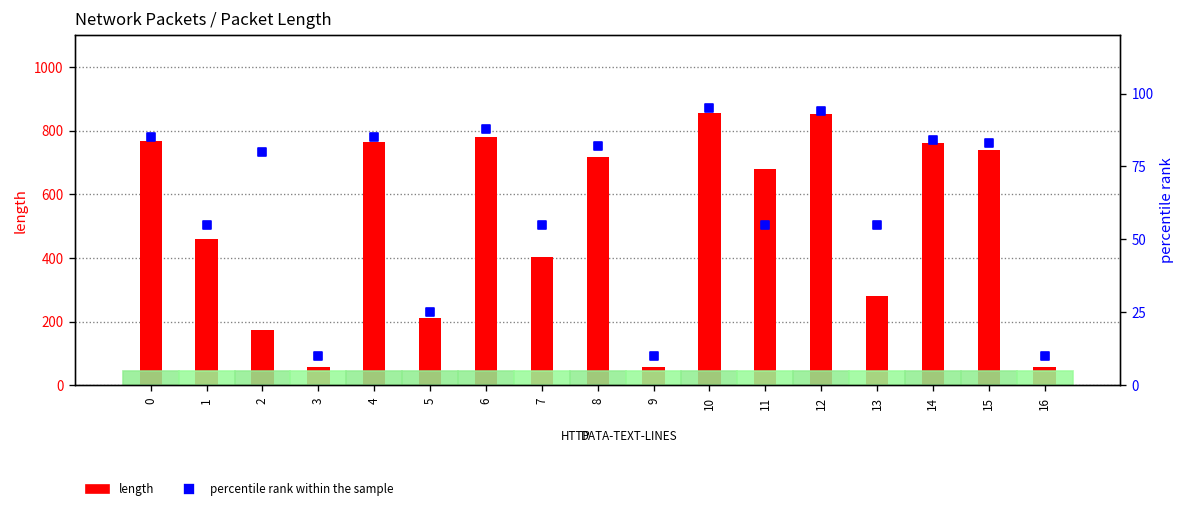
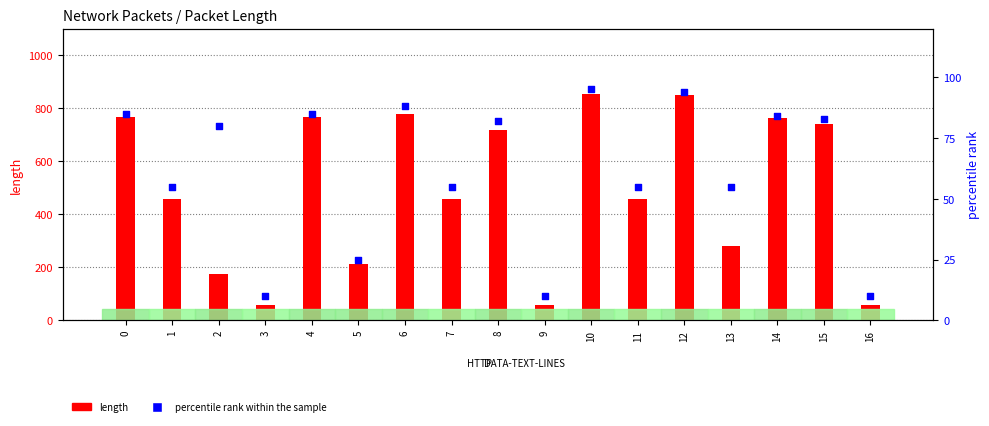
  {
    "length": {
      "0": 770,
      "1": 460,
      "2": 180,
      "3": 60,
      "4": 770,
      "5": 210,
      "6": 780,
-     "7": 400,
+     "7": 460,
      "8": 720,
      "9": 60,
      "10": 850,
-     "11": 680,
+     "11": 460,
      "12": 850,
      "13": 280,
      "14": 760,
      "15": 740,
      "16": 60
    }
  }
